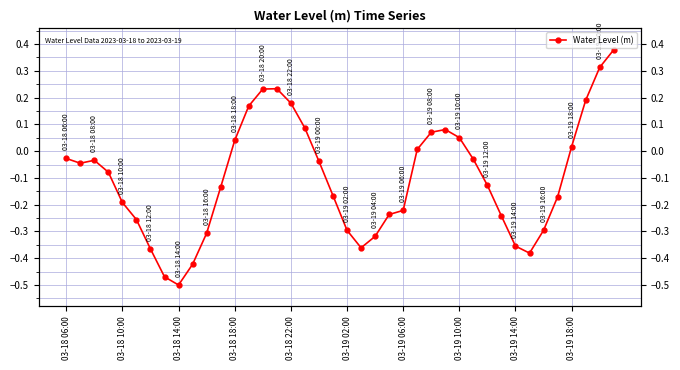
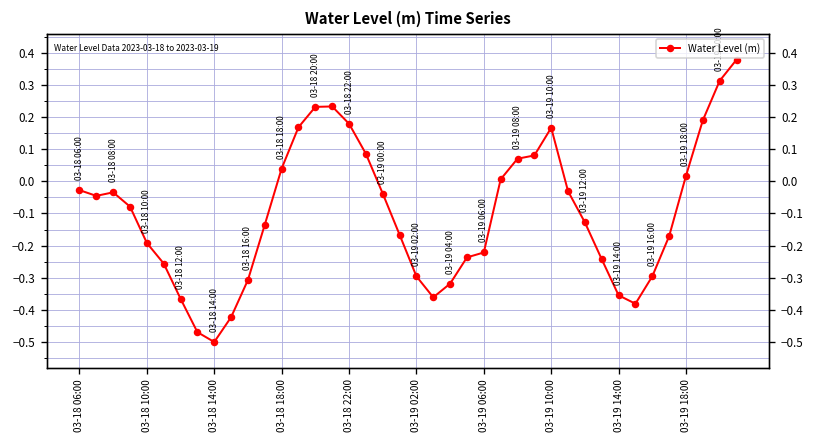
  {
-   "03-19 10:00": 0.05
+   "03-19 10:00": 0.17
  }
